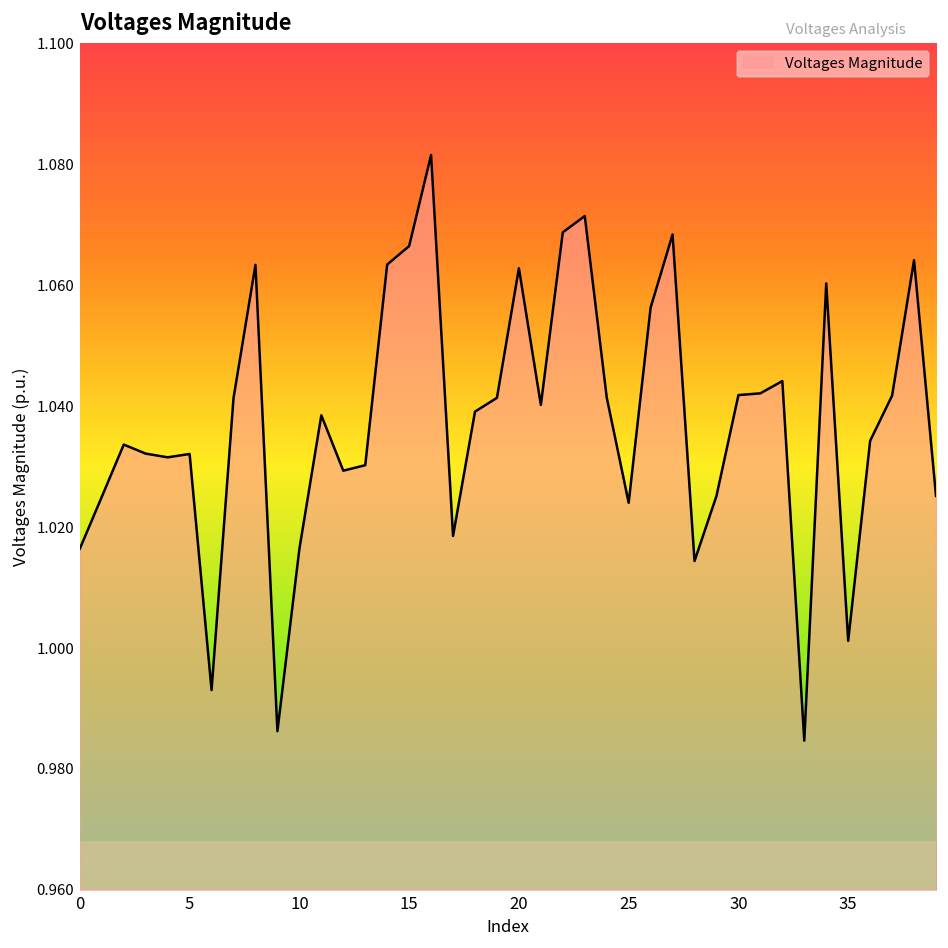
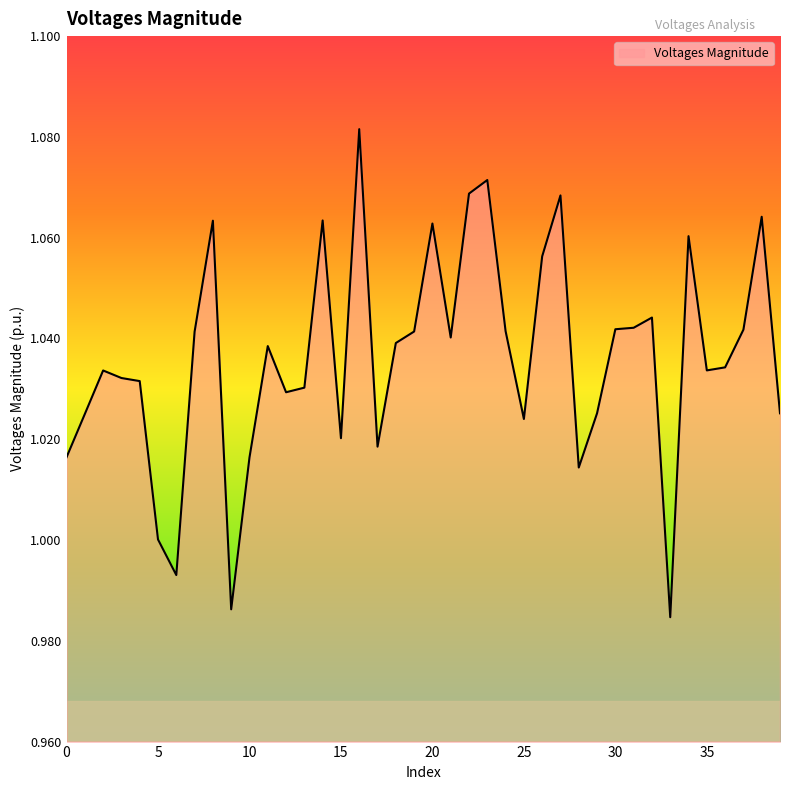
  {
    "0": 1.016,
-   "5": 1.032,
+   "5": 1.000,
    "10": 1.016,
-   "15": 1.066,
+   "15": 1.020,
    "20": 1.063,
    "25": 1.024,
    "30": 1.042,
-   "35": 1.001
+   "35": 1.034
  }
